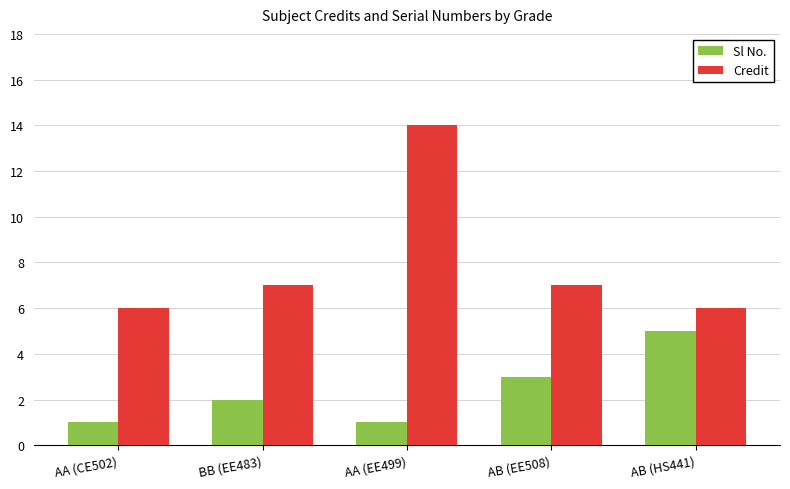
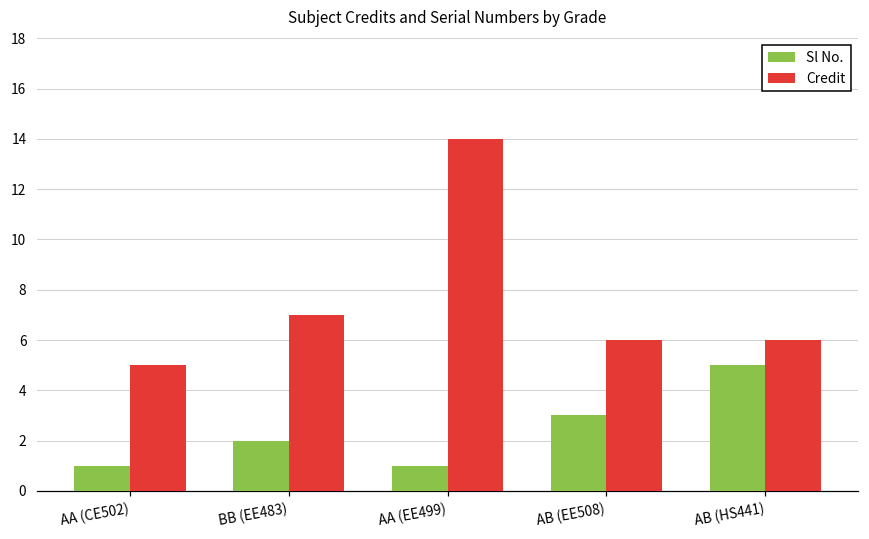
  {
    "Sl No.": {
      "AA (CE502)": 1,
      "BB (EE483)": 2,
      "AA (EE499)": 1,
      "AB (EE508)": 3,
      "AB (HS441)": 5
    },
    "Credit": {
-     "AA (CE502)": 6,
+     "AA (CE502)": 5,
      "BB (EE483)": 7,
      "AA (EE499)": 14,
-     "AB (EE508)": 7,
+     "AB (EE508)": 6,
      "AB (HS441)": 6
    }
  }
